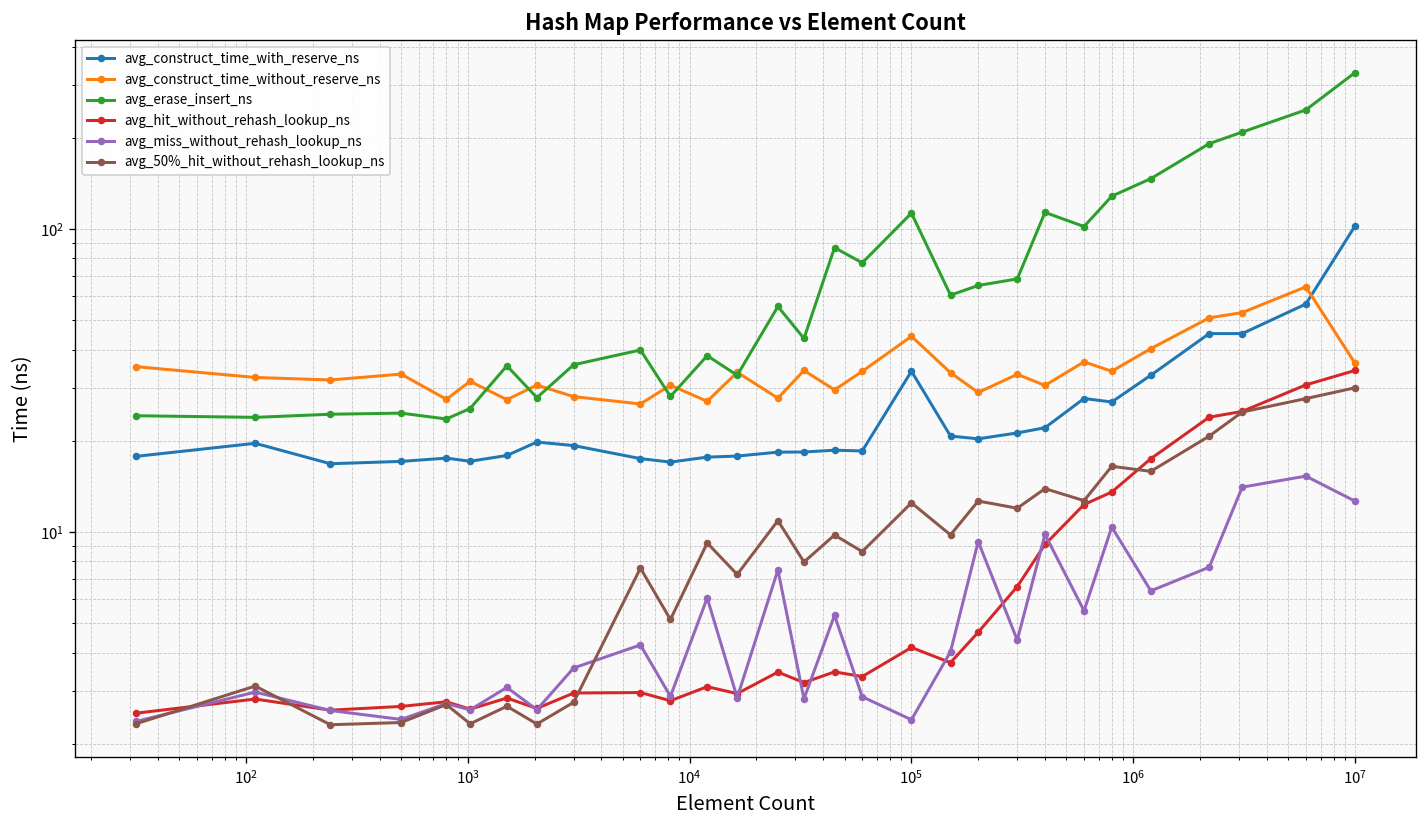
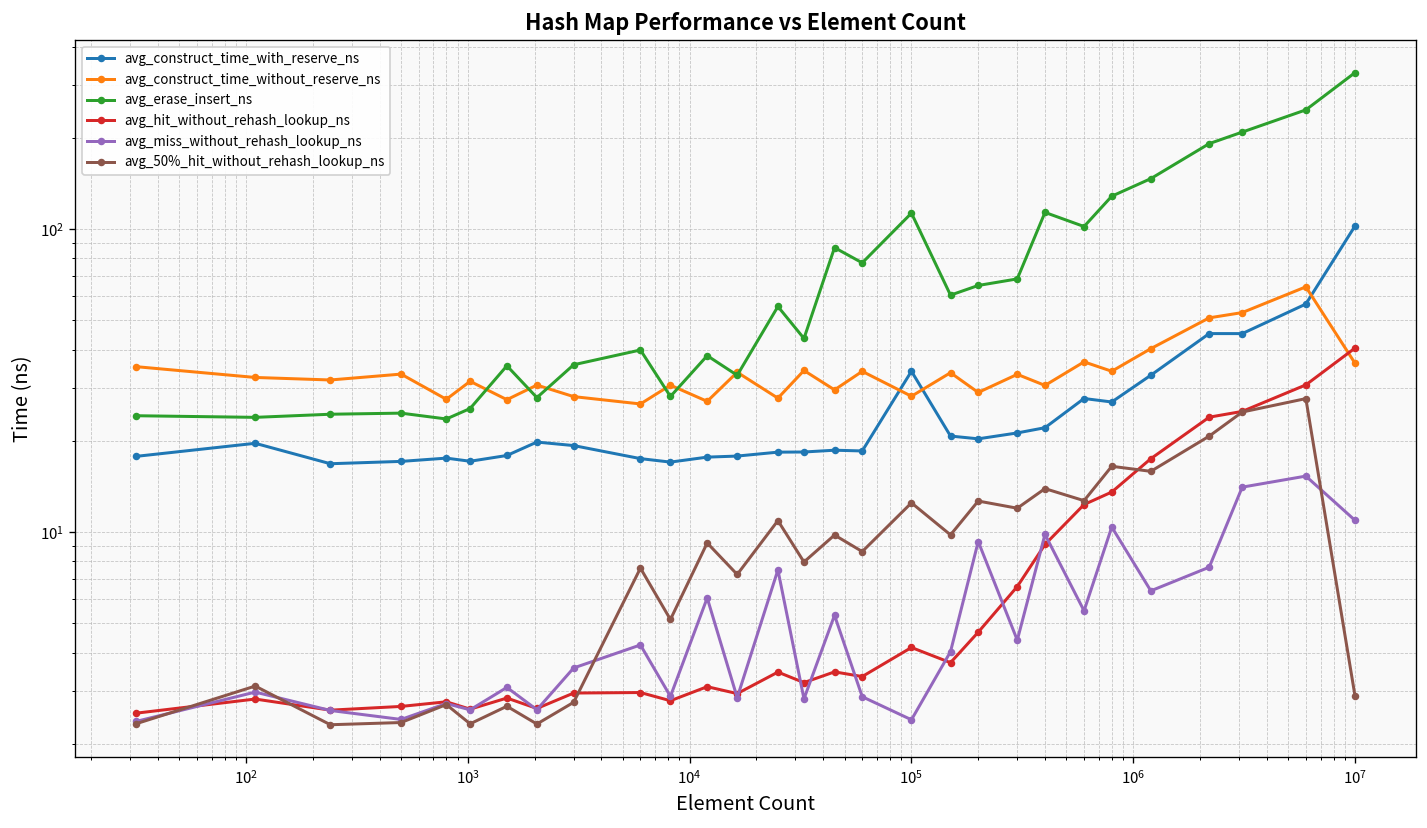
  {
    "avg_construct_time_with_reserve_ns": {
      "10^5": 34,
      "10^7": 102
    },
    "avg_construct_time_without_reserve_ns": {
-     "10^5": 44,
+     "10^5": 28,
      "10^7": 36
    },
    "avg_erase_insert_ns": {
      "10^5": 110,
      "10^7": 330
    },
    "avg_hit_without_rehash_lookup_ns": {
      "10^5": 4.2,
-     "10^7": 34
+     "10^7": 40
    },
    "avg_miss_without_rehash_lookup_ns": {
      "10^5": 2.4,
-     "10^7": 13
+     "10^7": 10.9
    },
    "avg_50%_hit_without_rehash_lookup_ns": {
      "10^5": 12,
-     "10^7": 30
+     "10^7": 2.9
    }
  }
